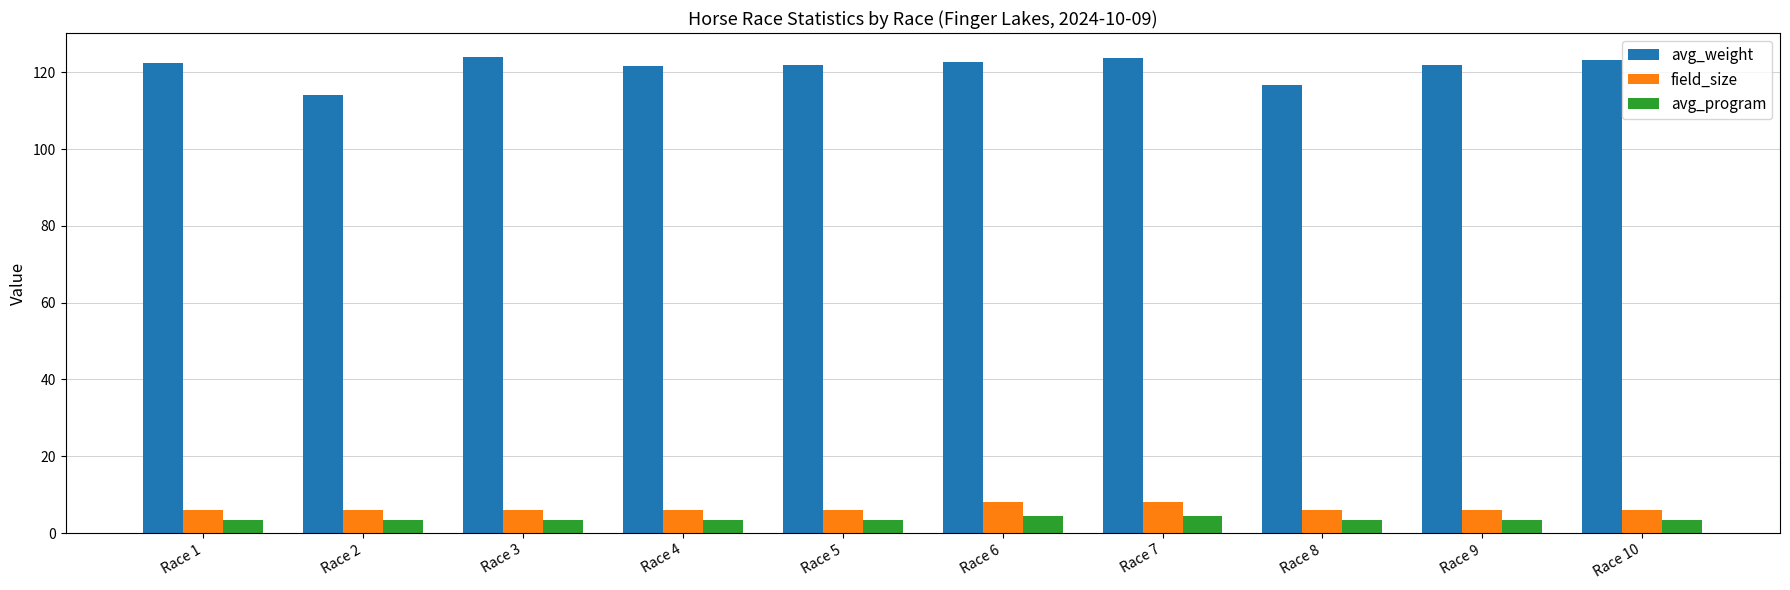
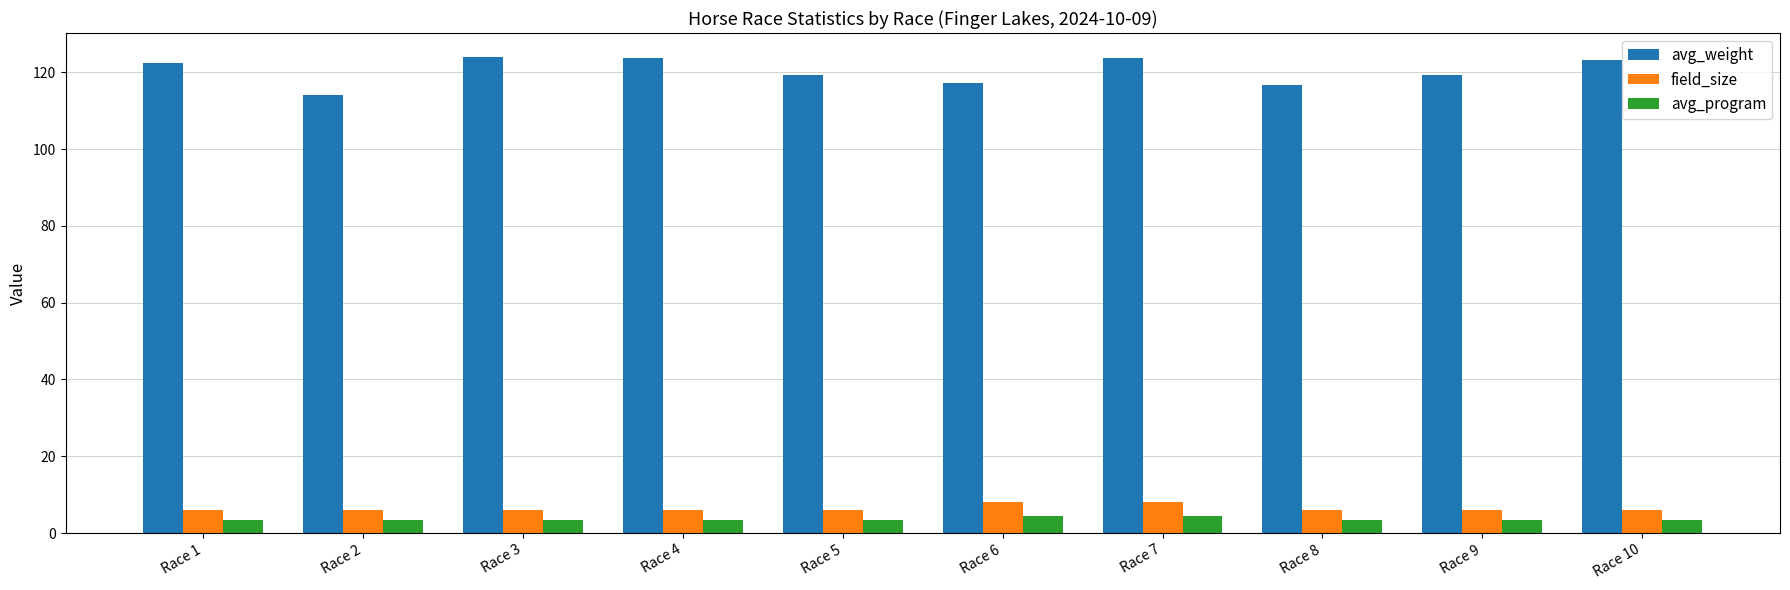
  {
    "avg_weight": {
      "Race 1": 123,
      "Race 2": 114,
      "Race 3": 124,
-     "Race 4": 122,
-     "Race 5": 122,
-     "Race 6": 123,
+     "Race 4": 124,
+     "Race 5": 119,
+     "Race 6": 117,
      "Race 7": 124,
      "Race 8": 117,
-     "Race 9": 122,
+     "Race 9": 119,
      "Race 10": 123
    },
    "field_size": {
      "Race 1": 6,
      "Race 2": 6,
      "Race 3": 6,
      "Race 4": 6,
      "Race 5": 6,
      "Race 6": 8,
      "Race 7": 8,
      "Race 8": 6,
      "Race 9": 6,
      "Race 10": 6
    },
    "avg_program": {
      "Race 1": 4,
      "Race 2": 4,
      "Race 3": 4,
      "Race 4": 4,
      "Race 5": 4,
      "Race 6": 5,
      "Race 7": 5,
      "Race 8": 4,
      "Race 9": 4,
      "Race 10": 4
    }
  }
